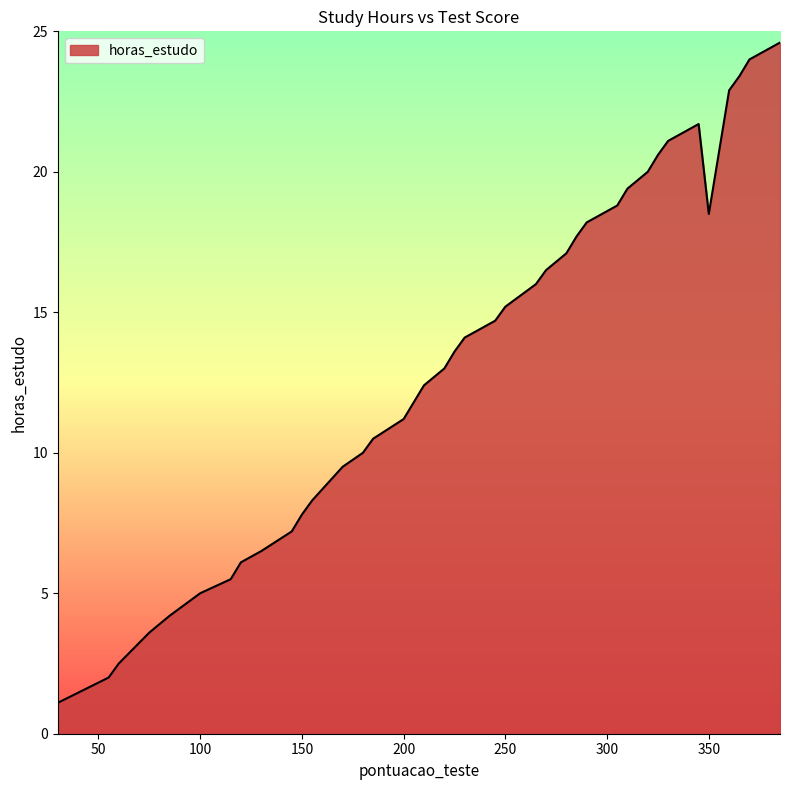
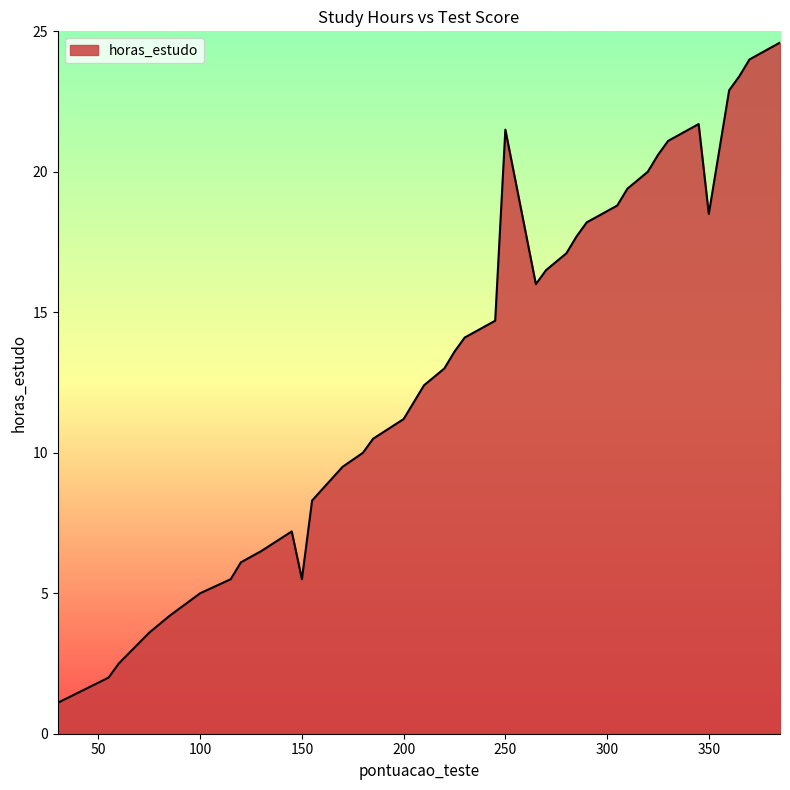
  {
    "100": 5.0,
-   "150": 7.8,
+   "150": 5.5,
    "200": 11.2,
-   "250": 15.2,
+   "250": 21.5,
    "350": 18.5
  }
